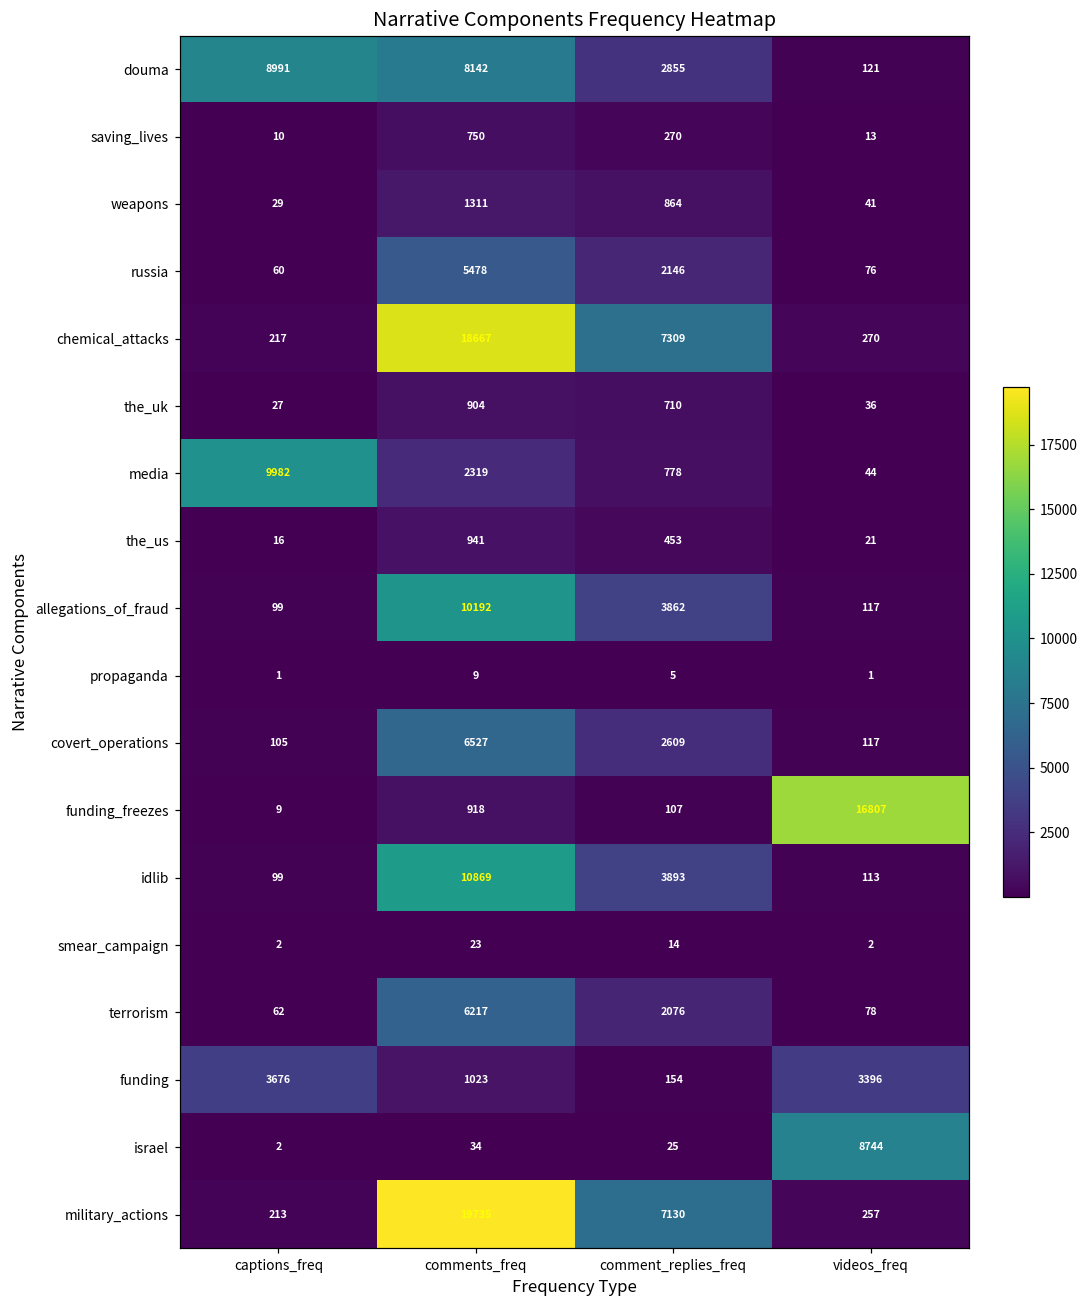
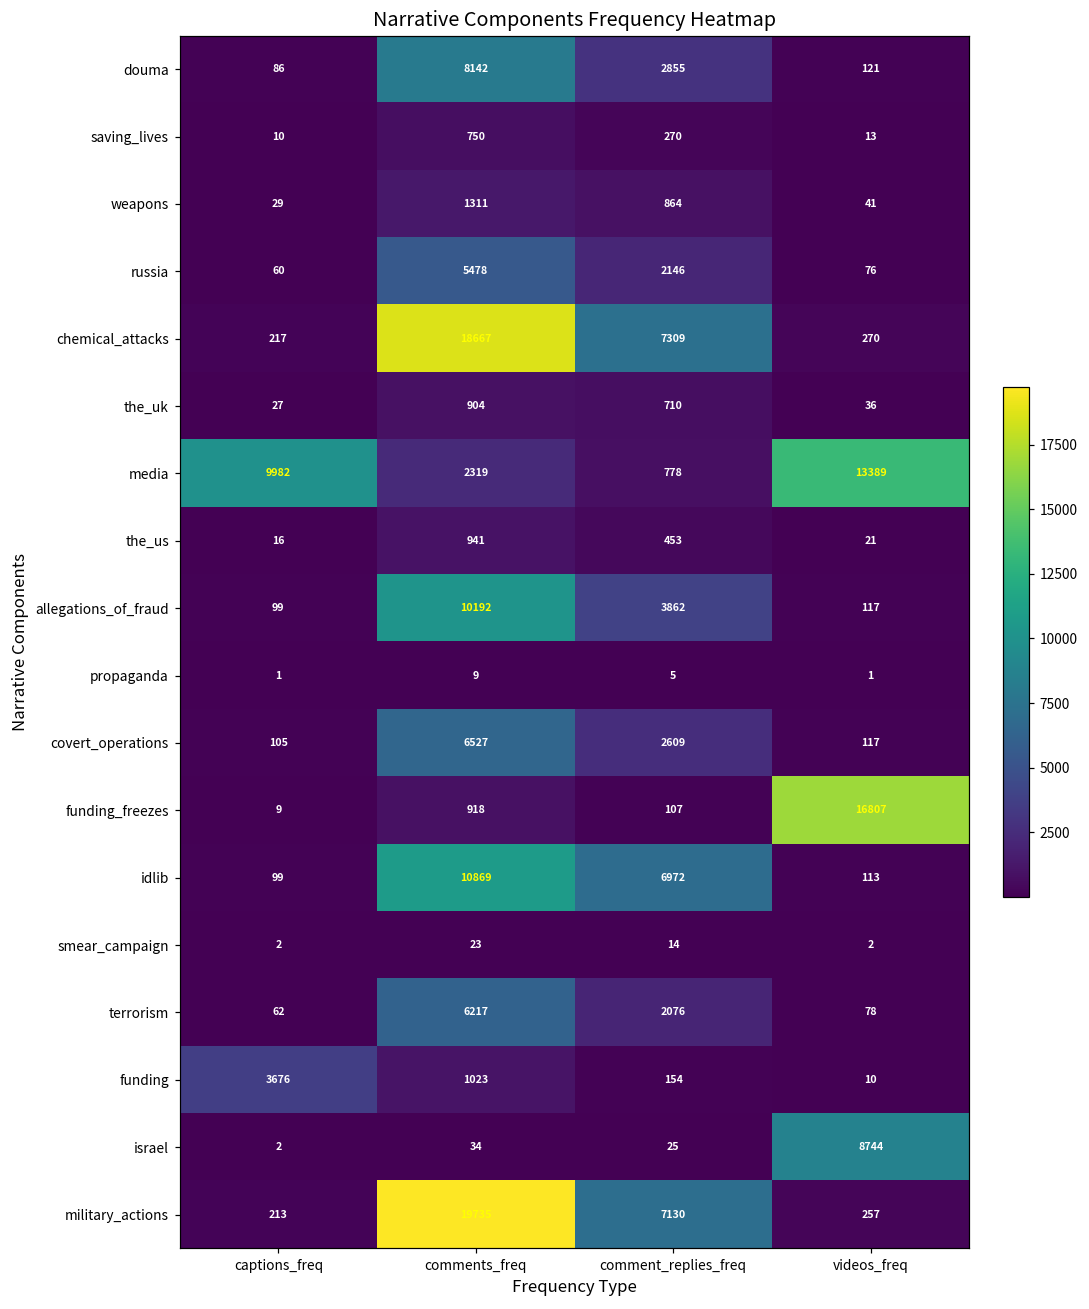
  {
    "douma": {
-     "captions_freq": 8991,
+     "captions_freq": 86,
      "comments_freq": 8142,
      "comment_replies_freq": 2855,
      "videos_freq": 121
    },
    "saving_lives": {
      "captions_freq": 10,
      "comments_freq": 750,
      "comment_replies_freq": 270,
      "videos_freq": 13
    },
    "weapons": {
      "captions_freq": 29,
      "comments_freq": 1311,
      "comment_replies_freq": 864,
      "videos_freq": 41
    },
    "russia": {
      "captions_freq": 60,
      "comments_freq": 5478,
      "comment_replies_freq": 2146,
      "videos_freq": 76
    },
    "chemical_attacks": {
      "captions_freq": 217,
      "comment_replies_freq": 7309,
      "videos_freq": 270
    },
    "the_uk": {
      "captions_freq": 27,
      "comments_freq": 904,
      "comment_replies_freq": 710,
      "videos_freq": 36
    },
    "media": {
      "captions_freq": 9982,
      "comments_freq": 2319,
      "comment_replies_freq": 778,
-     "videos_freq": 44
+     "videos_freq": 13389
    },
    "the_us": {
      "captions_freq": 16,
      "comments_freq": 941,
      "comment_replies_freq": 453,
      "videos_freq": 21
    },
    "allegations_of_fraud": {
      "captions_freq": 99,
      "comments_freq": 10192,
      "comment_replies_freq": 3862,
      "videos_freq": 117
    },
    "propaganda": {
      "captions_freq": 1,
      "comments_freq": 9,
      "comment_replies_freq": 5,
      "videos_freq": 1
    },
    "covert_operations": {
      "captions_freq": 105,
      "comments_freq": 6527,
      "comment_replies_freq": 2609,
      "videos_freq": 117
    },
    "funding_freezes": {
      "captions_freq": 9,
      "comments_freq": 918,
      "comment_replies_freq": 107,
      "videos_freq": 16807
    },
    "idlib": {
      "captions_freq": 99,
      "comments_freq": 10869,
-     "comment_replies_freq": 3893,
+     "comment_replies_freq": 6972,
      "videos_freq": 113
    },
    "smear_campaign": {
      "captions_freq": 2,
      "comments_freq": 23,
      "comment_replies_freq": 14,
      "videos_freq": 2
    },
    "terrorism": {
      "captions_freq": 62,
      "comments_freq": 6217,
      "comment_replies_freq": 2076,
      "videos_freq": 78
    },
    "funding": {
      "captions_freq": 3676,
      "comments_freq": 1023,
      "comment_replies_freq": 154,
-     "videos_freq": 3396
+     "videos_freq": 10
    },
    "israel": {
      "captions_freq": 2,
      "comments_freq": 34,
      "comment_replies_freq": 25,
      "videos_freq": 8744
    },
    "military_actions": {
      "captions_freq": 213,
      "comment_replies_freq": 7130,
      "videos_freq": 257
    }
  }
